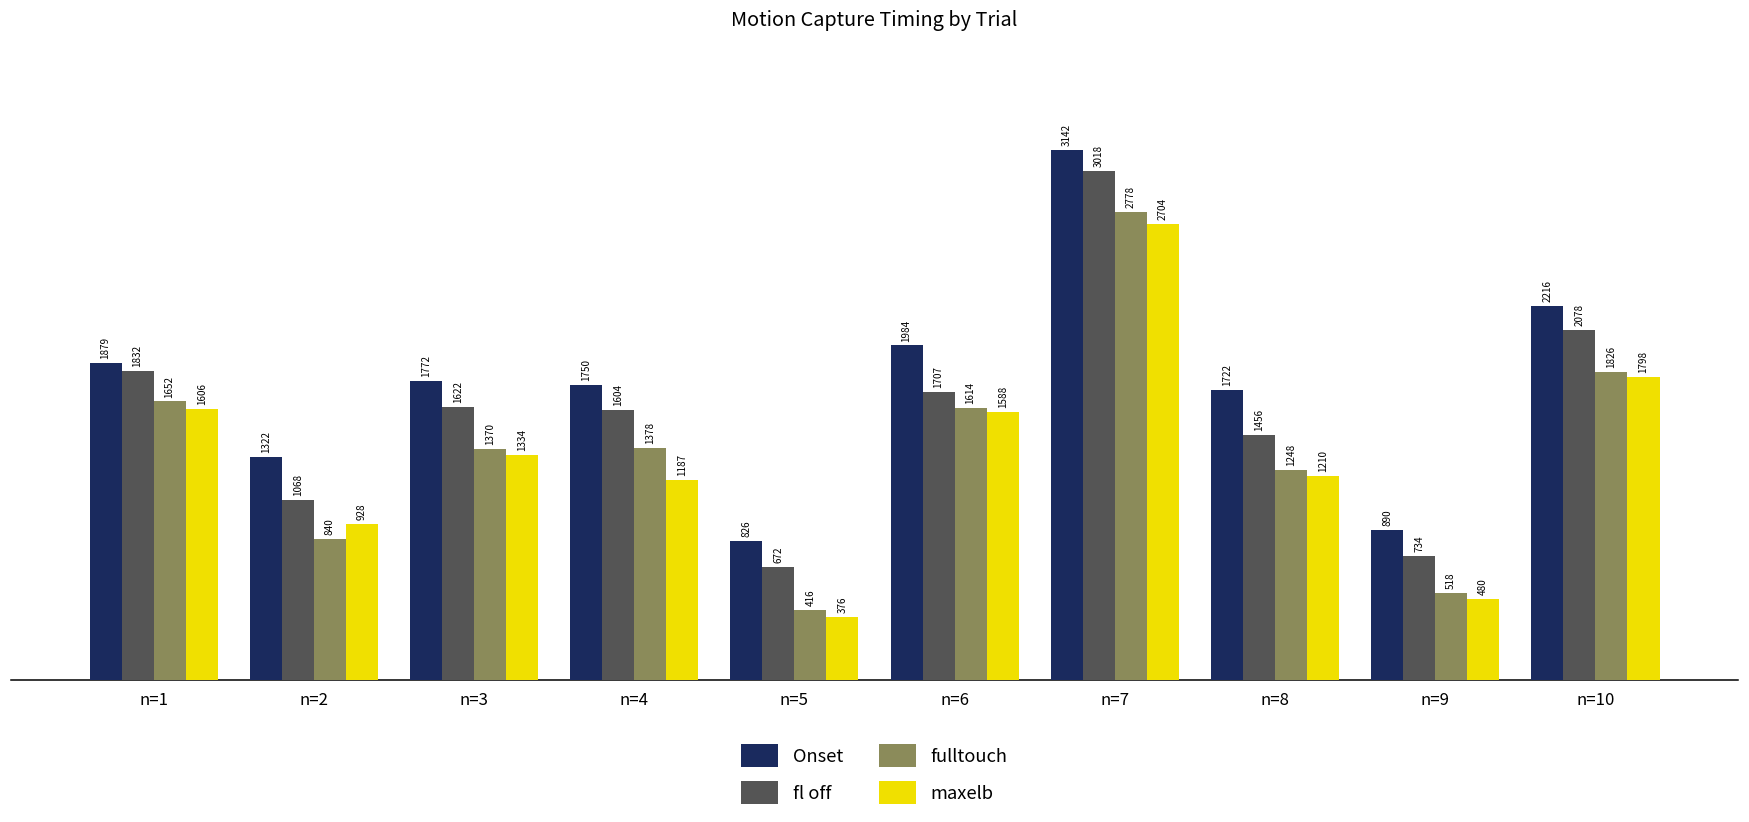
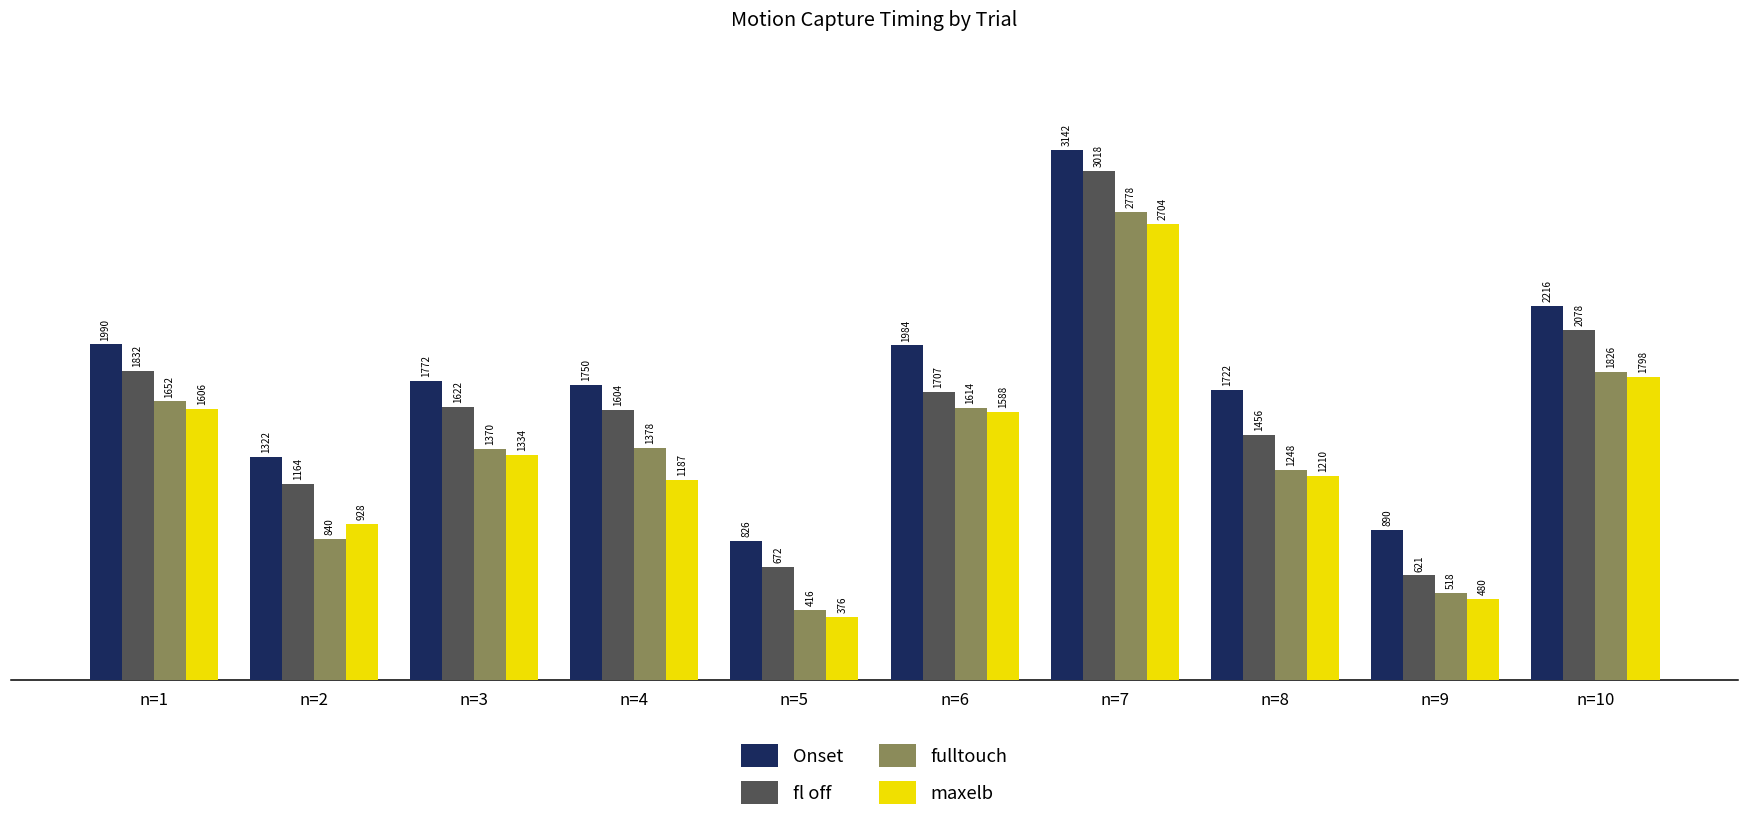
  {
    "Onset": {
-     "n=1": 1879,
+     "n=1": 1990,
      "n=2": 1322,
      "n=3": 1772,
      "n=4": 1750,
      "n=5": 826,
      "n=6": 1984,
      "n=7": 3142,
      "n=8": 1722,
      "n=9": 890,
      "n=10": 2216
    },
    "fl off": {
      "n=1": 1832,
-     "n=2": 1068,
+     "n=2": 1164,
      "n=3": 1622,
      "n=4": 1604,
      "n=5": 672,
      "n=6": 1707,
      "n=7": 3018,
      "n=8": 1456,
-     "n=9": 734,
+     "n=9": 621,
      "n=10": 2078
    },
    "fulltouch": {
      "n=1": 1652,
      "n=2": 840,
      "n=3": 1370,
      "n=4": 1378,
      "n=5": 416,
      "n=6": 1614,
      "n=7": 2778,
      "n=8": 1248,
      "n=9": 518,
      "n=10": 1826
    },
    "maxelb": {
      "n=1": 1606,
      "n=2": 928,
      "n=3": 1334,
      "n=4": 1187,
      "n=5": 376,
      "n=6": 1588,
      "n=7": 2704,
      "n=8": 1210,
      "n=9": 480,
      "n=10": 1798
    }
  }
